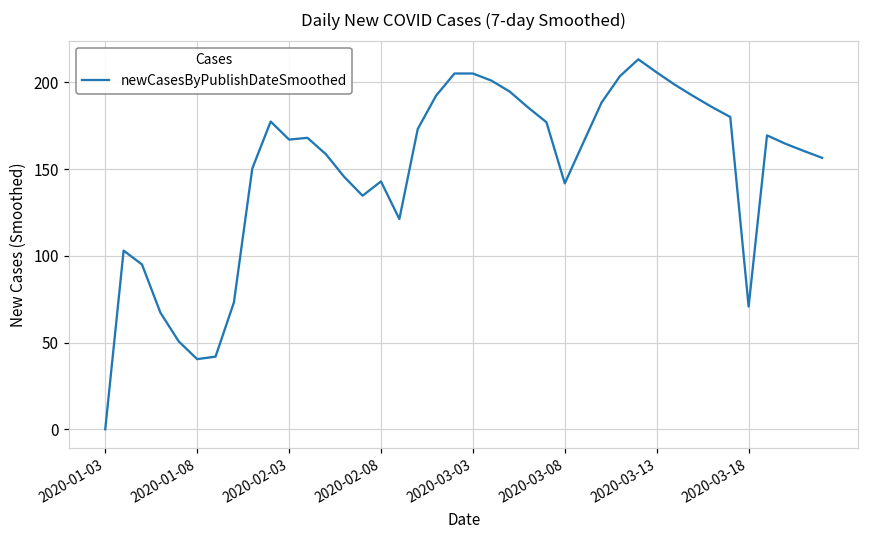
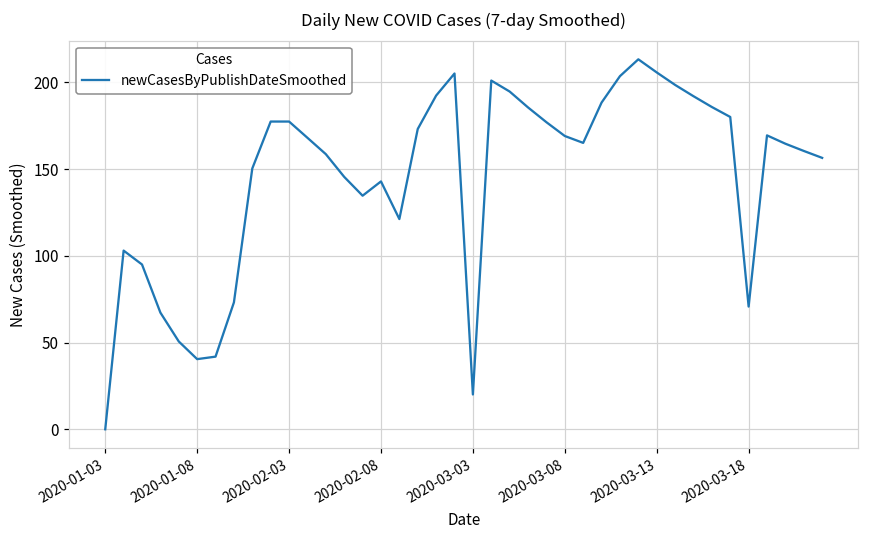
  {
    "2020-01-03": 0,
    "2020-01-08": 40,
-   "2020-02-03": 167,
+   "2020-02-03": 177,
    "2020-02-08": 143,
-   "2020-03-03": 205,
-   "2020-03-08": 142,
+   "2020-03-03": 20,
+   "2020-03-08": 169,
    "2020-03-13": 206,
    "2020-03-18": 71
  }
